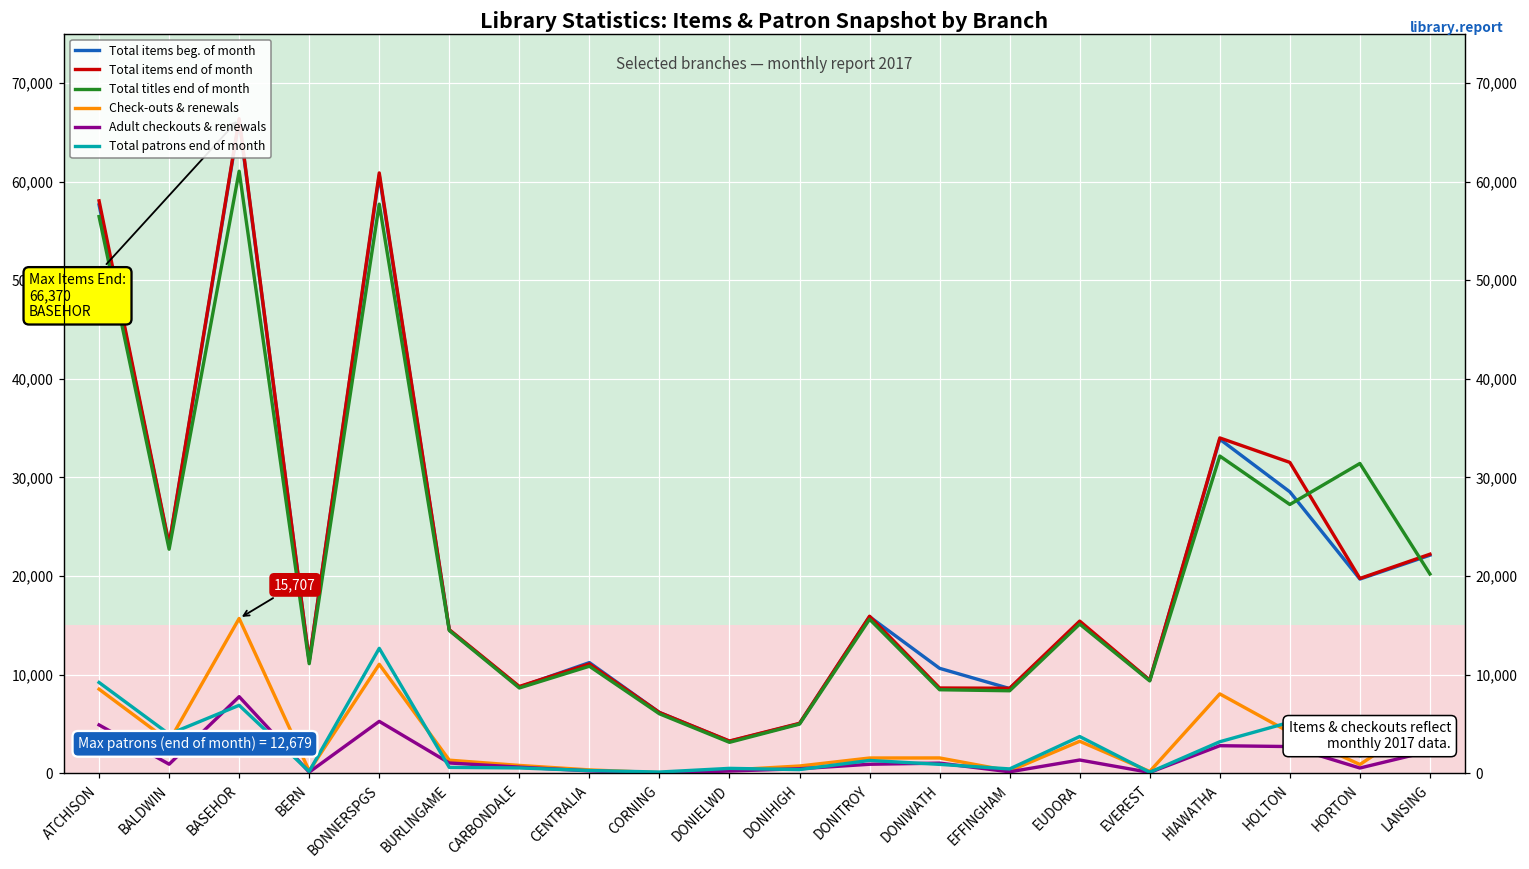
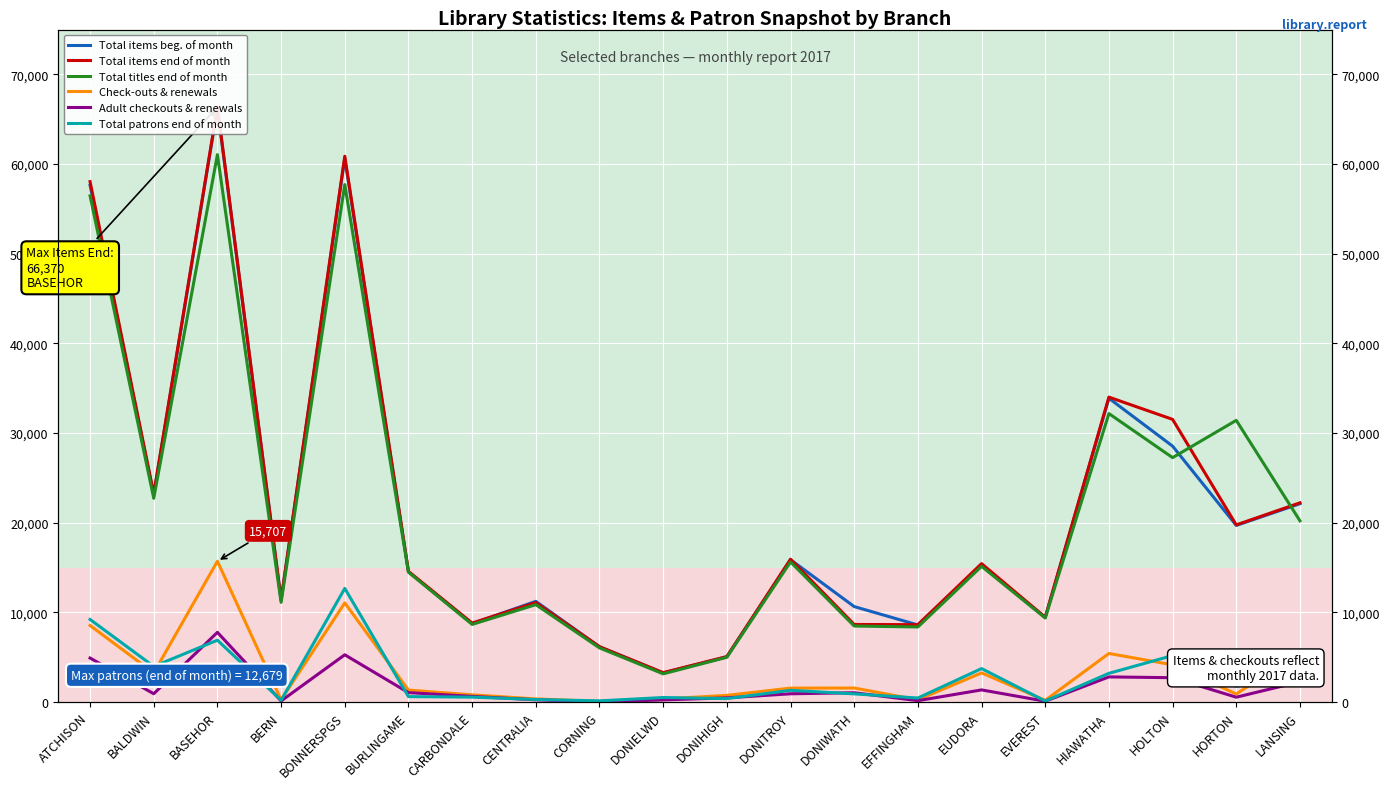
  {
    "Total items beg. of month": {
      "DONIWATH": "11,000",
      "HOLTON": "29,000"
    },
    "Total items end of month": {
      "HOLTON": "32,000"
    },
    "Total titles end of month": {
      "BALDWIN": "23,000",
      "BASEHOR": "61,000",
      "BONNERSPGS": "58,000",
      "HIAWATHA": "32,000",
      "HOLTON": "27,000",
      "HORTON": "31,000",
      "LANSING": "20,000"
    },
    "Check-outs & renewals": {
      "ATCHISON": "9,000",
      "BASEHOR": "16,000",
      "BONNERSPGS": "11,000",
      "DONIWATH": "2,000",
      "EUDORA": "3,000",
-     "HIAWATHA": "8,000",
+     "HIAWATHA": "5,000",
      "HORTON": "1,000"
    },
    "Adult checkouts & renewals": {
      "ATCHISON": "5,000",
      "BALDWIN": "1,000",
      "BASEHOR": "8,000",
      "BONNERSPGS": "5,000",
      "DONITROY": "1,000",
      "EUDORA": "1,000",
      "HIAWATHA": "3,000",
      "HORTON": "1,000"
    },
    "Total patrons end of month": {
      "ATCHISON": "9,000",
      "BASEHOR": "7,000",
      "BONNERSPGS": "13,000",
      "BURLINGAME": "1,000",
      "EUDORA": "4,000",
      "HIAWATHA": "3,000"
    }
  }
